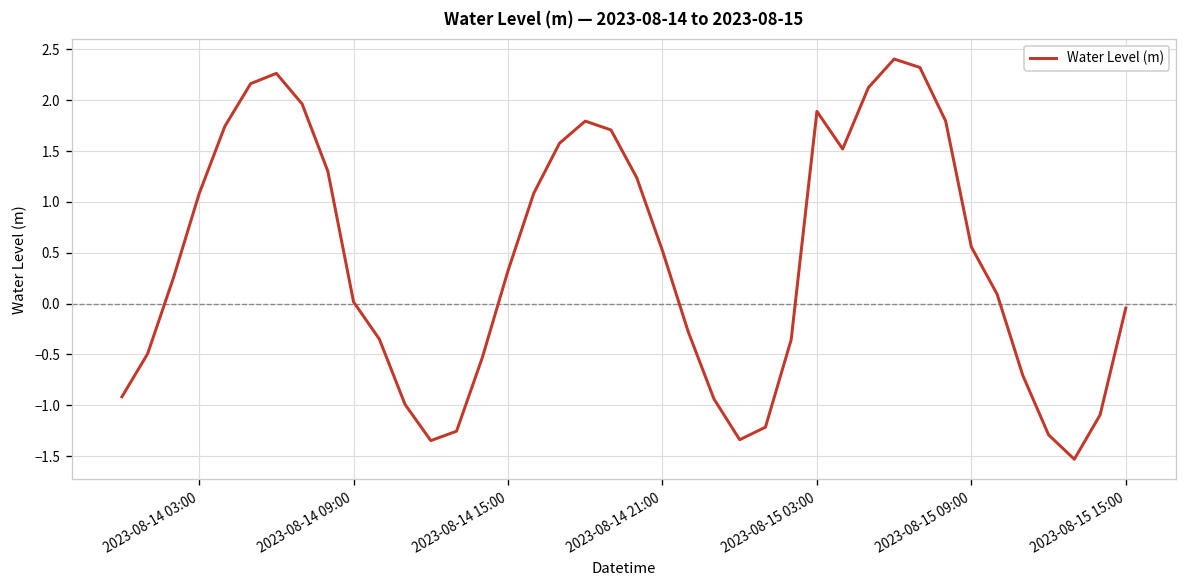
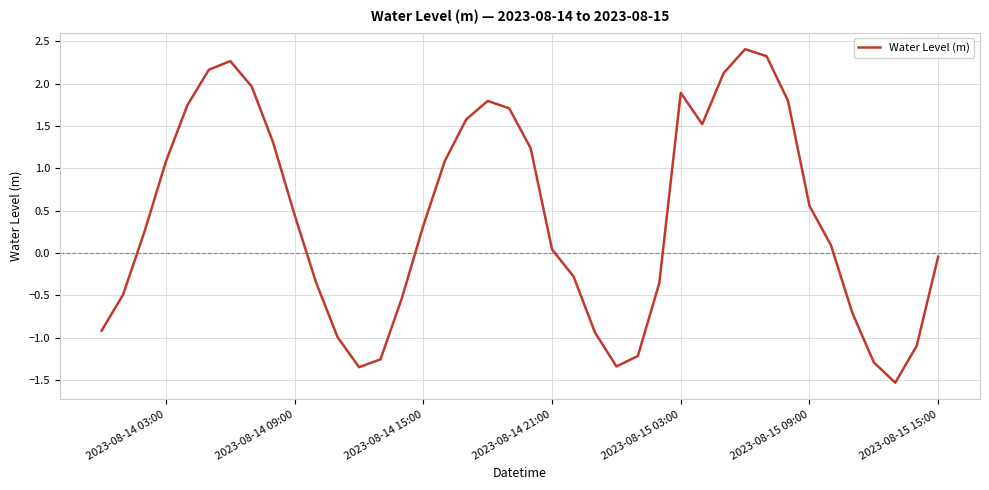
  {
    "2023-08-14 03:00": 1.1,
-   "2023-08-14 09:00": 0.0,
+   "2023-08-14 09:00": 0.4,
    "2023-08-14 15:00": 0.3,
-   "2023-08-14 21:00": 0.5,
+   "2023-08-14 21:00": 0.0,
    "2023-08-15 03:00": 1.9,
    "2023-08-15 09:00": 0.6,
    "2023-08-15 15:00": 0.0
  }
